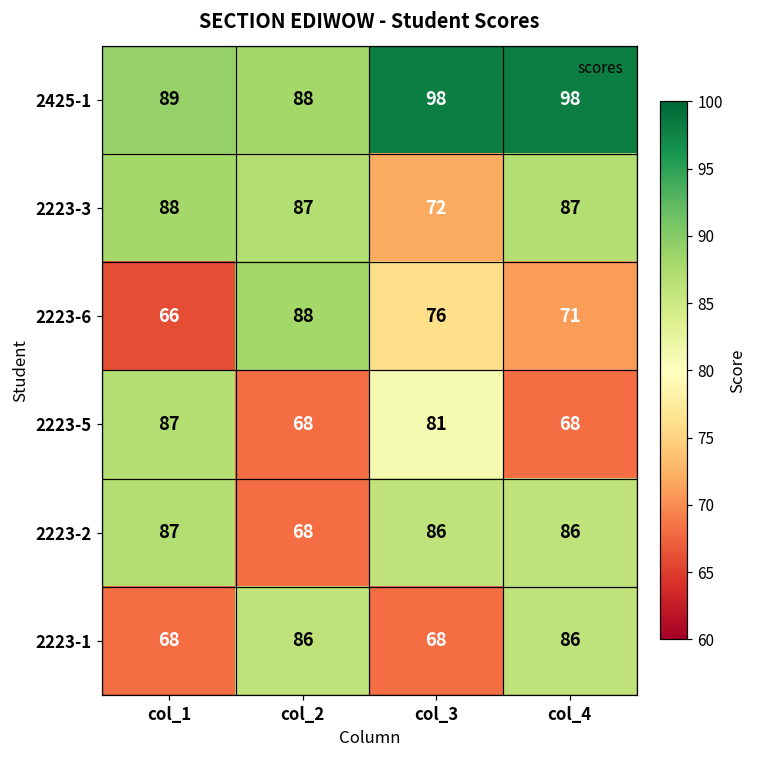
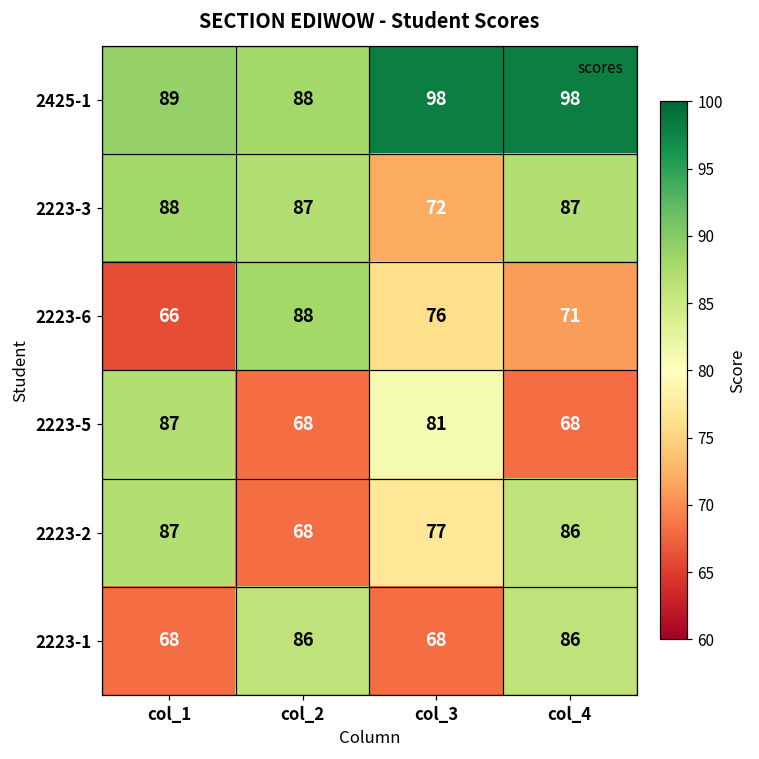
  {
    "2425-1": {
      "col_1": 89,
      "col_2": 88,
      "col_3": 98,
      "col_4": 98
    },
    "2223-3": {
      "col_1": 88,
      "col_2": 87,
      "col_3": 72,
      "col_4": 87
    },
    "2223-6": {
      "col_1": 66,
      "col_2": 88,
      "col_3": 76,
      "col_4": 71
    },
    "2223-5": {
      "col_1": 87,
      "col_2": 68,
      "col_3": 81,
      "col_4": 68
    },
    "2223-2": {
      "col_1": 87,
      "col_2": 68,
-     "col_3": 86,
+     "col_3": 77,
      "col_4": 86
    },
    "2223-1": {
      "col_1": 68,
      "col_2": 86,
      "col_3": 68,
      "col_4": 86
    }
  }
